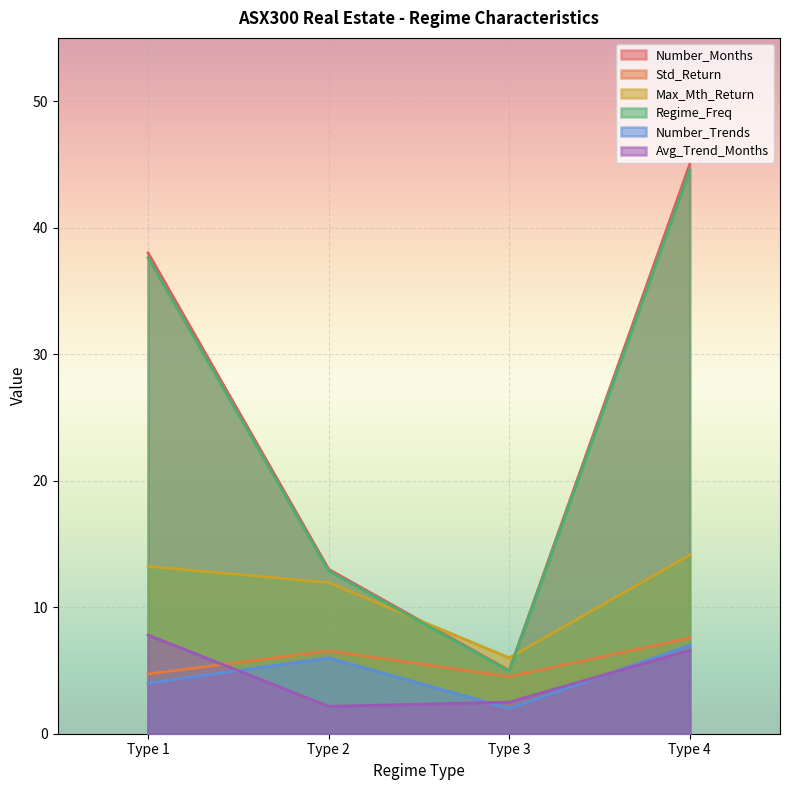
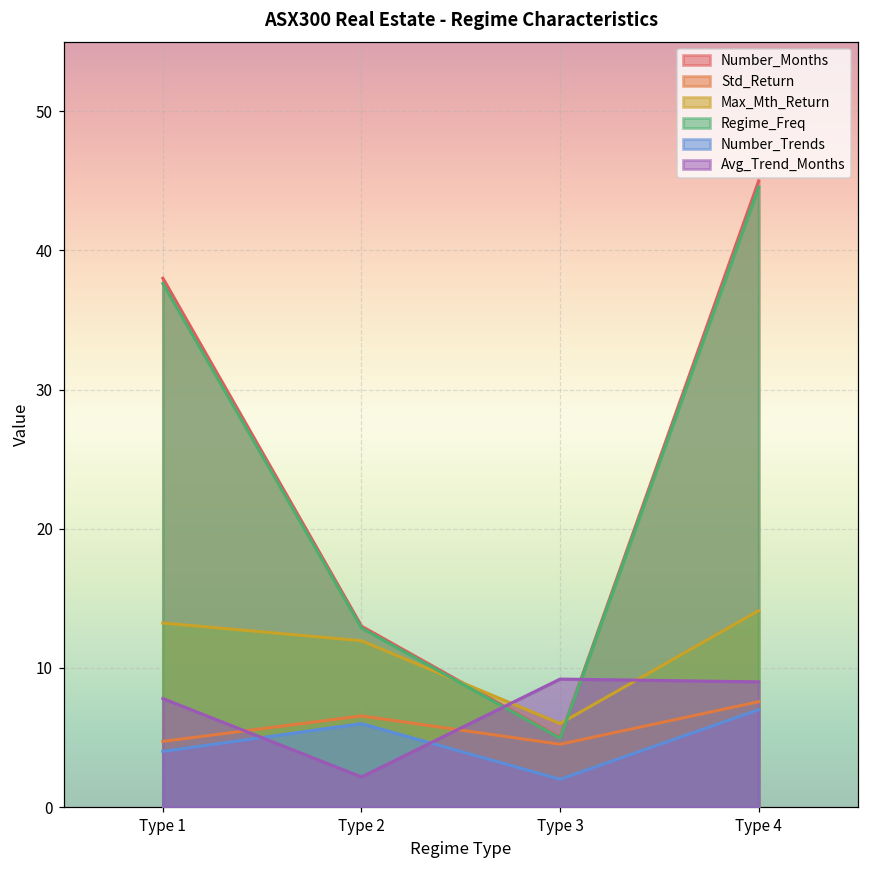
  {
    "Regime_Freq": {
      "Type 1": 37.6,
      "Type 4": 44.6
    },
    "Number_Trends": {
      "Type 1": 4.0,
      "Type 2": 6.0,
      "Type 3": 2.0,
      "Type 4": 7.0
    },
    "Avg_Trend_Months": {
      "Type 1": 7.8,
      "Type 2": 2.2,
-     "Type 3": 2.5,
-     "Type 4": 6.6
+     "Type 3": 9.2,
+     "Type 4": 9.0
    }
  }
